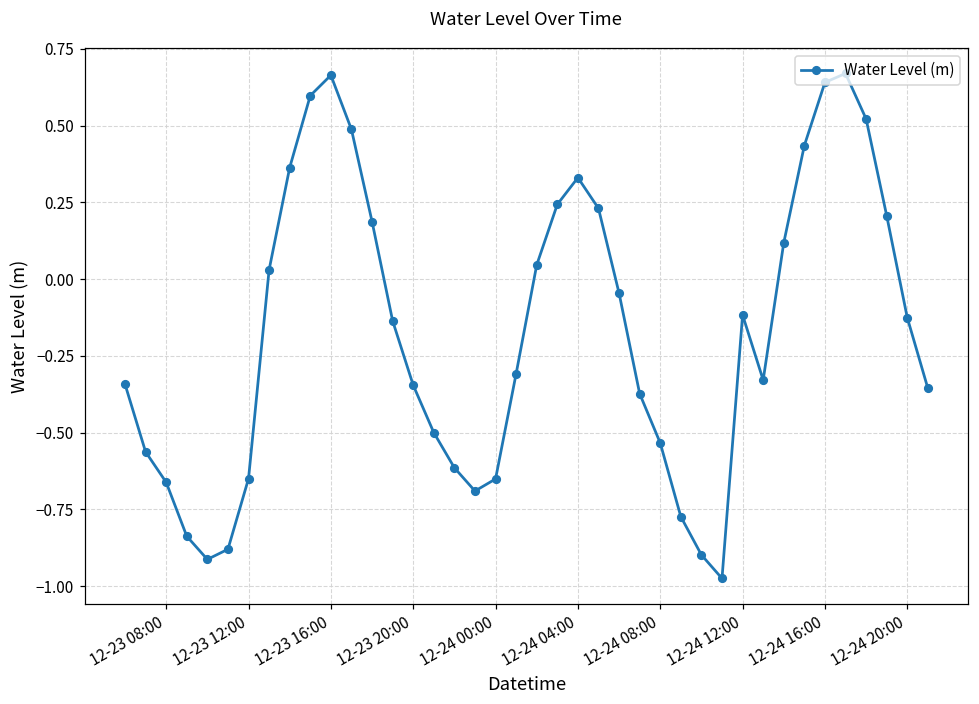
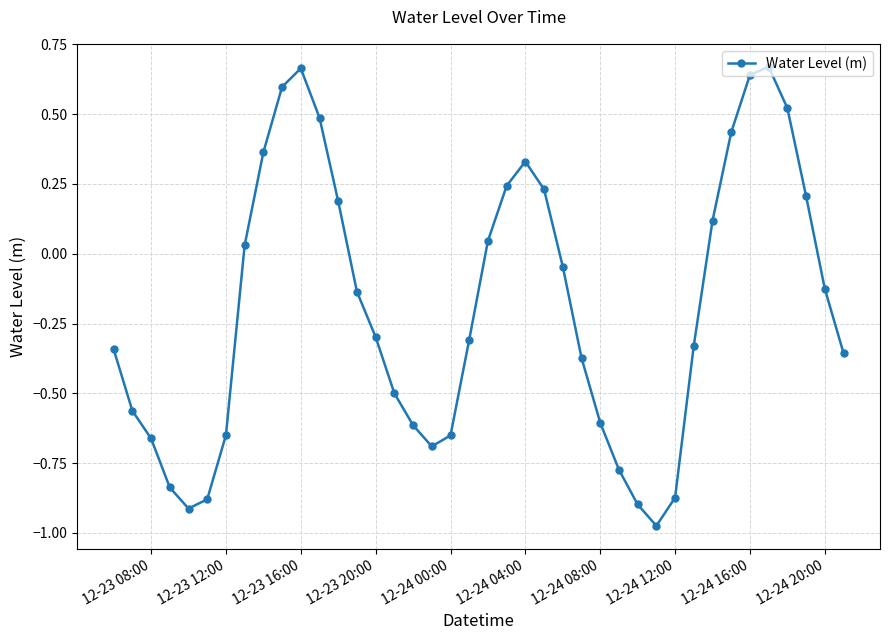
  {
    "12-23 08:00": -0.66,
    "12-23 12:00": -0.65,
    "12-23 16:00": 0.66,
-   "12-23 20:00": -0.35,
+   "12-23 20:00": -0.30,
    "12-24 00:00": -0.65,
    "12-24 04:00": 0.33,
-   "12-24 08:00": -0.53,
-   "12-24 12:00": -0.12,
+   "12-24 08:00": -0.61,
+   "12-24 12:00": -0.87,
    "12-24 20:00": -0.13
  }
